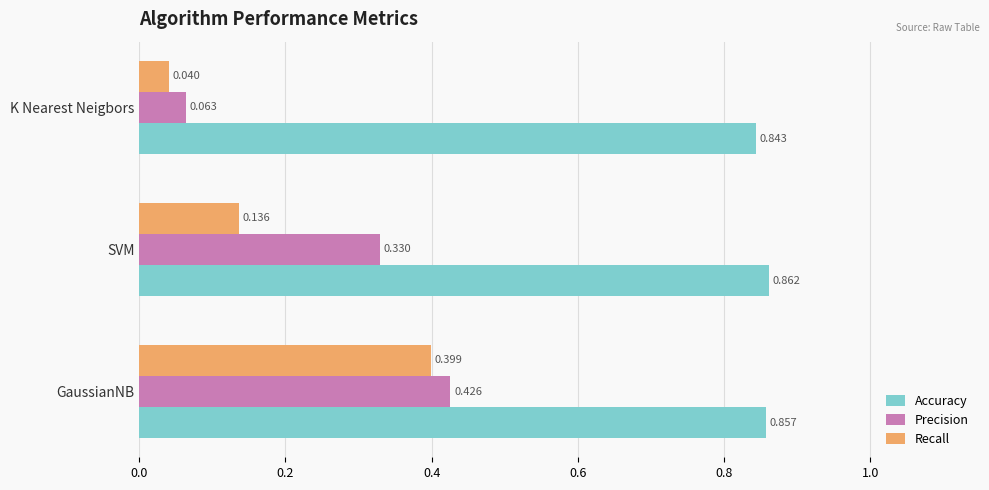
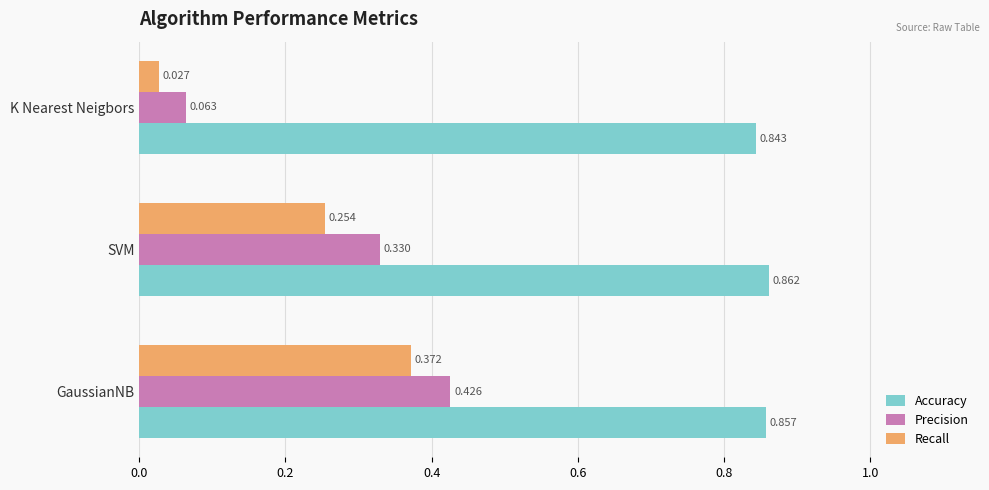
  {
    "Accuracy": {
      "K Nearest Neigbors": 0.843,
      "SVM": 0.862,
      "GaussianNB": 0.857
    },
    "Precision": {
      "K Nearest Neigbors": 0.063,
      "SVM": 0.330,
      "GaussianNB": 0.426
    },
    "Recall": {
-     "K Nearest Neigbors": 0.040,
-     "SVM": 0.136,
-     "GaussianNB": 0.399
+     "K Nearest Neigbors": 0.027,
+     "SVM": 0.254,
+     "GaussianNB": 0.372
    }
  }
